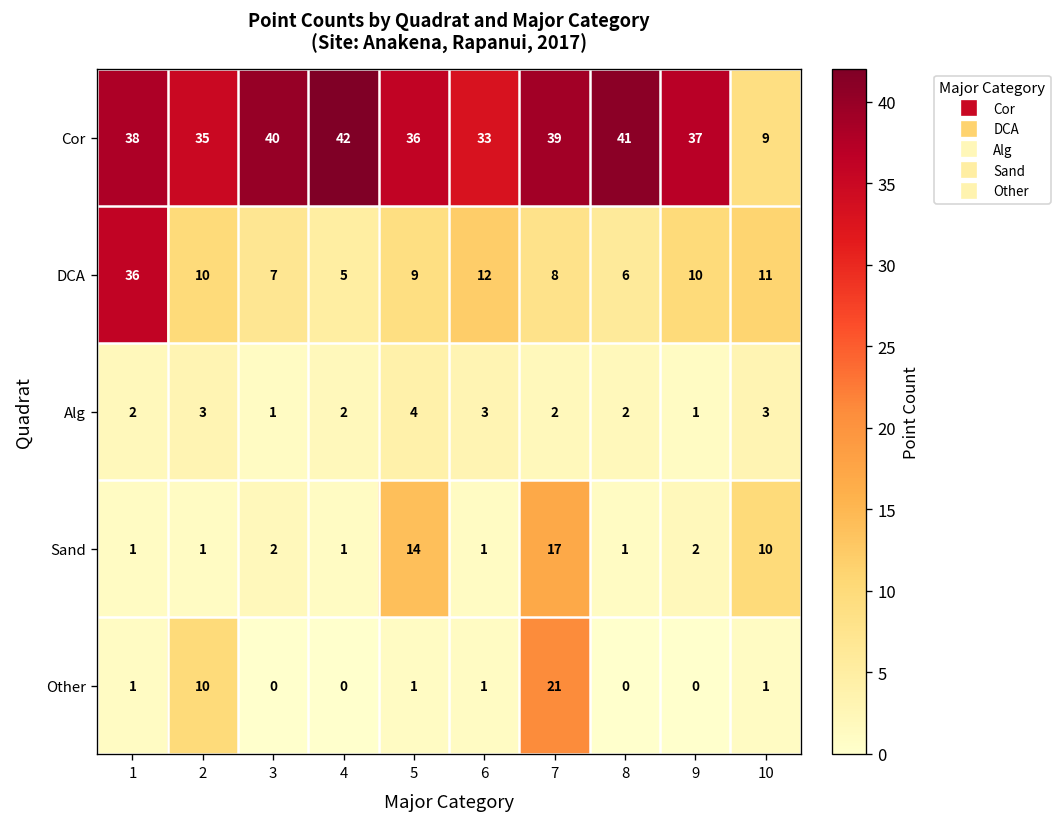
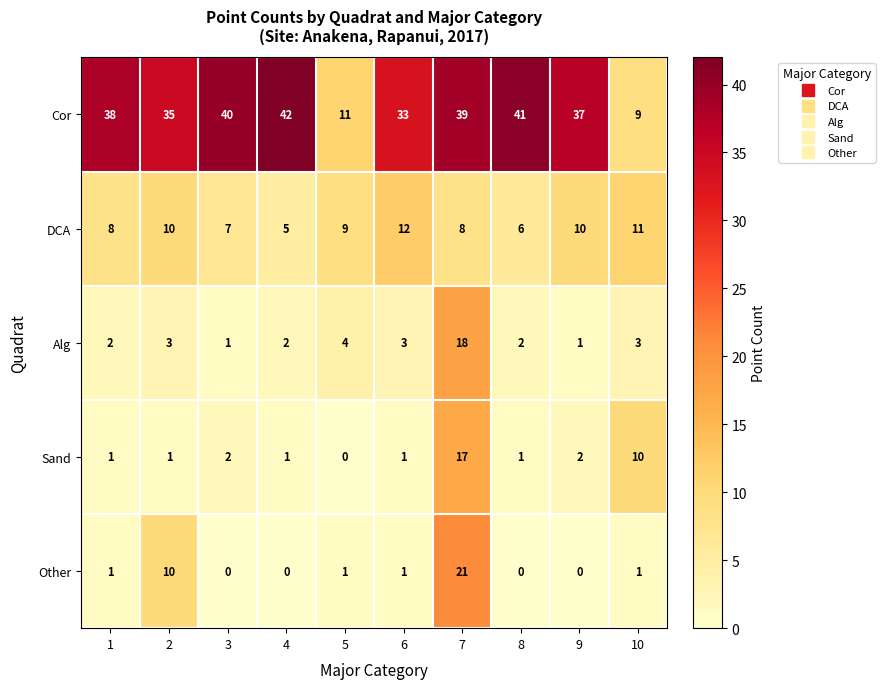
  {
    "Cor": {
      "1": 38,
      "2": 35,
      "3": 40,
      "4": 42,
-     "5": 36,
+     "5": 11,
      "6": 33,
      "7": 39,
      "8": 41,
      "9": 37,
      "10": 9
    },
    "DCA": {
-     "1": 36,
+     "1": 8,
      "2": 10,
      "3": 7,
      "4": 5,
      "5": 9,
      "6": 12,
      "7": 8,
      "8": 6,
      "9": 10,
      "10": 11
    },
    "Alg": {
      "1": 2,
      "2": 3,
      "3": 1,
      "4": 2,
      "5": 4,
      "6": 3,
-     "7": 2,
+     "7": 18,
      "8": 2,
      "9": 1,
      "10": 3
    },
    "Sand": {
      "1": 1,
      "2": 1,
      "3": 2,
      "4": 1,
-     "5": 14,
+     "5": 0,
      "6": 1,
      "7": 17,
      "8": 1,
      "9": 2,
      "10": 10
    },
    "Other": {
      "1": 1,
      "2": 10,
      "3": 0,
      "4": 0,
      "5": 1,
      "6": 1,
      "7": 21,
      "8": 0,
      "9": 0,
      "10": 1
    }
  }
